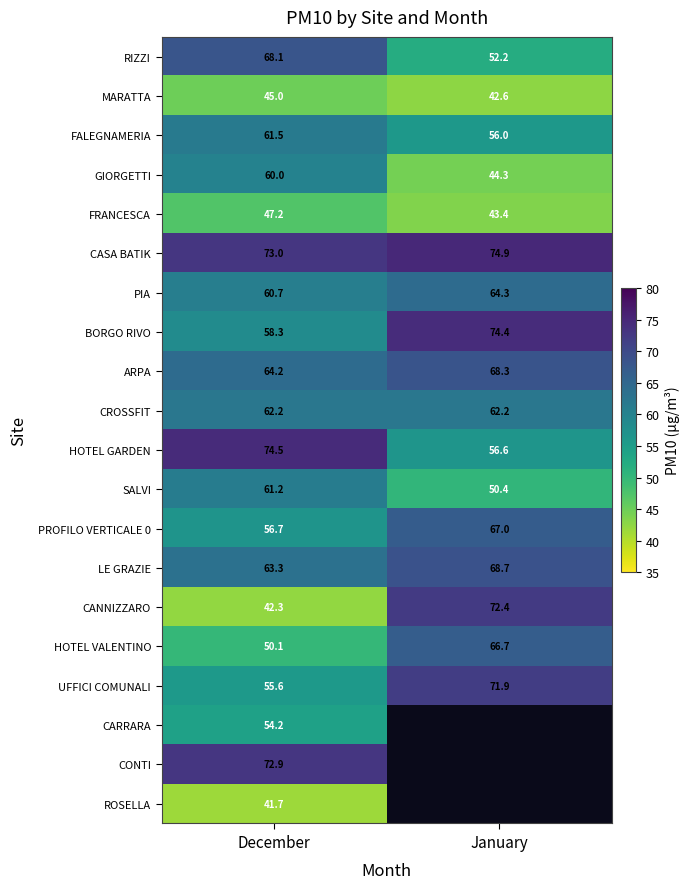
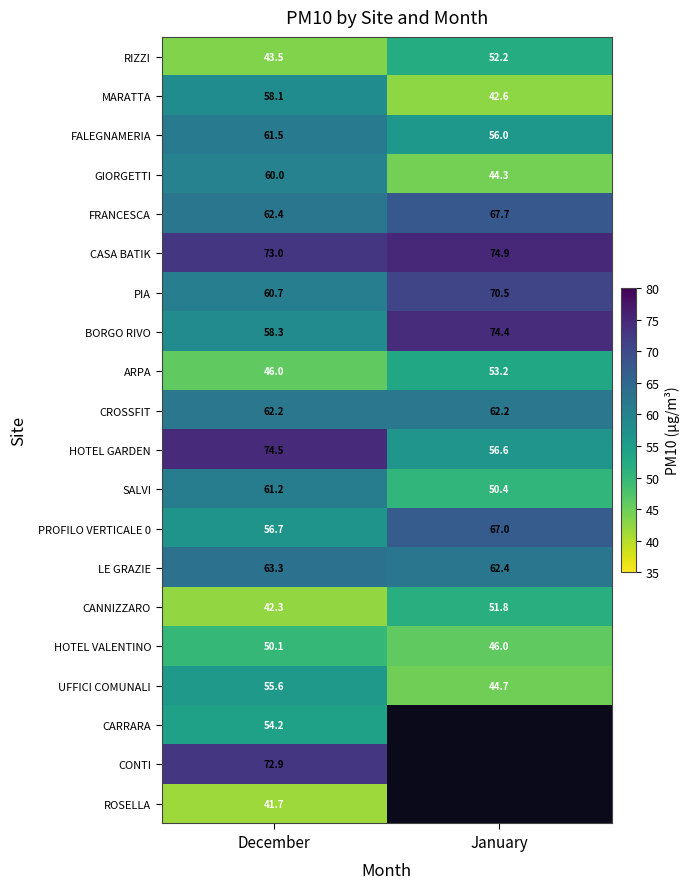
  {
    "RIZZI": {
-     "December": 68.1,
+     "December": 43.5,
      "January": 52.2
    },
    "MARATTA": {
-     "December": 45.0,
+     "December": 58.1,
      "January": 42.6
    },
    "FALEGNAMERIA": {
      "December": 61.5,
      "January": 56.0
    },
    "GIORGETTI": {
      "December": 60.0,
      "January": 44.3
    },
    "FRANCESCA": {
-     "December": 47.2,
-     "January": 43.4
+     "December": 62.4,
+     "January": 67.7
    },
    "CASA BATIK": {
      "December": 73.0,
      "January": 74.9
    },
    "PIA": {
      "December": 60.7,
-     "January": 64.3
+     "January": 70.5
    },
    "BORGO RIVO": {
      "December": 58.3,
      "January": 74.4
    },
    "ARPA": {
-     "December": 64.2,
-     "January": 68.3
+     "December": 46.0,
+     "January": 53.2
    },
    "CROSSFIT": {
      "December": 62.2,
      "January": 62.2
    },
    "HOTEL GARDEN": {
      "December": 74.5,
      "January": 56.6
    },
    "SALVI": {
      "December": 61.2,
      "January": 50.4
    },
    "PROFILO VERTICALE 0": {
      "December": 56.7,
      "January": 67.0
    },
    "LE GRAZIE": {
      "December": 63.3,
-     "January": 68.7
+     "January": 62.4
    },
    "CANNIZZARO": {
      "December": 42.3,
-     "January": 72.4
+     "January": 51.8
    },
    "HOTEL VALENTINO": {
      "December": 50.1,
-     "January": 66.7
+     "January": 46.0
    },
    "UFFICI COMUNALI": {
      "December": 55.6,
-     "January": 71.9
+     "January": 44.7
    },
    "CARRARA": {
      "December": 54.2
    },
    "CONTI": {
      "December": 72.9
    },
    "ROSELLA": {
      "December": 41.7
    }
  }
